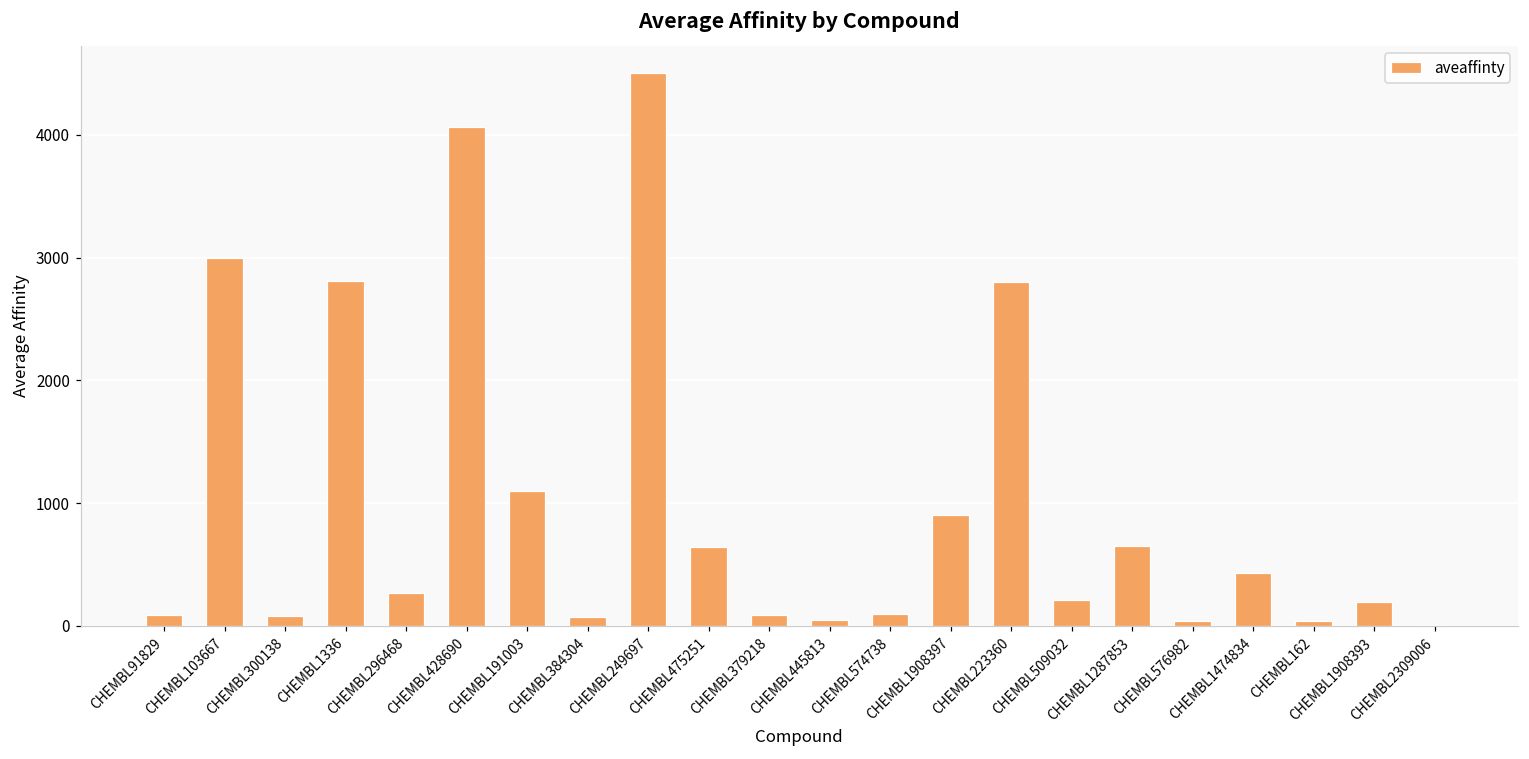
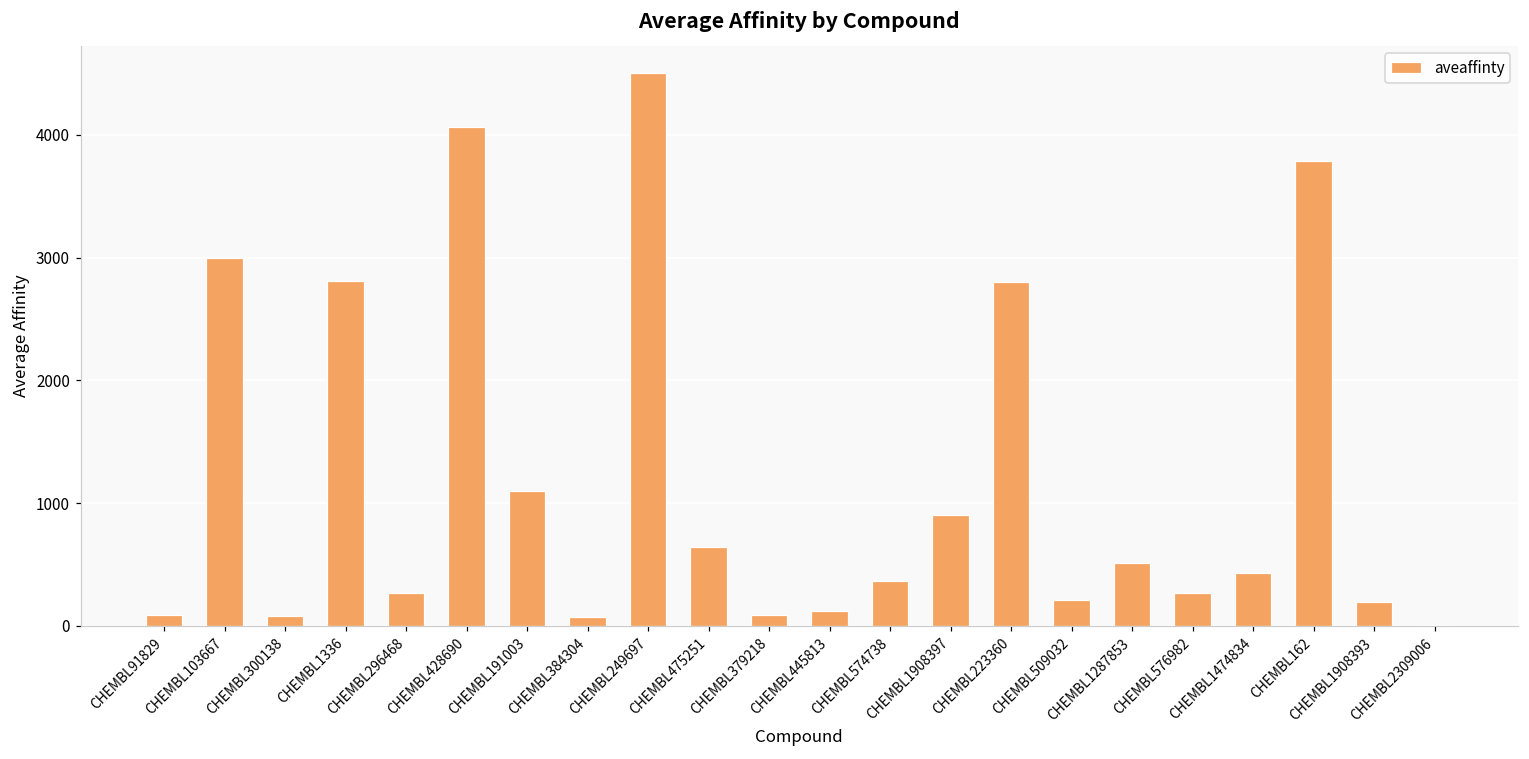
  {
    "CHEMBL91829": 90,
    "CHEMBL103667": 3000,
    "CHEMBL300138": 80,
    "CHEMBL1336": 2810,
    "CHEMBL296468": 270,
    "CHEMBL428690": 4070,
    "CHEMBL191003": 1100,
    "CHEMBL384304": 70,
    "CHEMBL249697": 4500,
    "CHEMBL475251": 640,
    "CHEMBL379218": 90,
-   "CHEMBL445813": 40,
-   "CHEMBL574738": 90,
+   "CHEMBL445813": 120,
+   "CHEMBL574738": 370,
    "CHEMBL1908397": 900,
    "CHEMBL223360": 2800,
    "CHEMBL509032": 210,
-   "CHEMBL1287853": 650,
-   "CHEMBL576982": 40,
+   "CHEMBL1287853": 510,
+   "CHEMBL576982": 270,
    "CHEMBL1474834": 430,
-   "CHEMBL162": 40,
+   "CHEMBL162": 3790,
    "CHEMBL1908393": 190
  }
